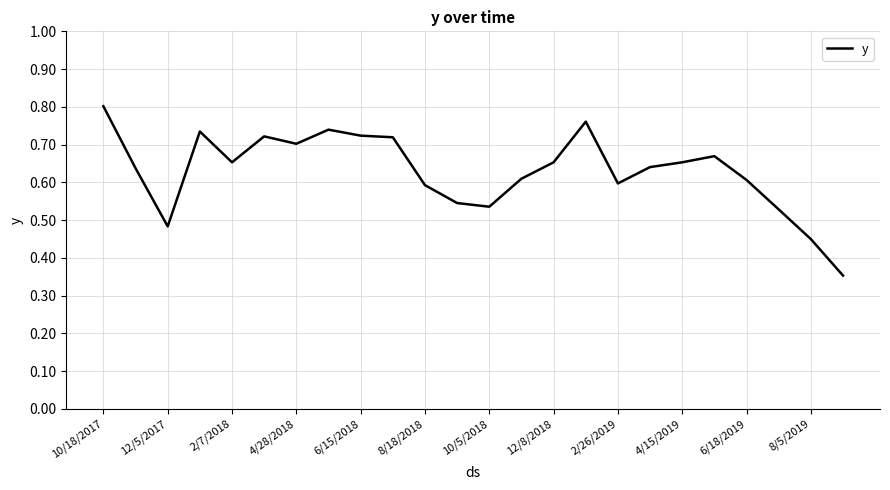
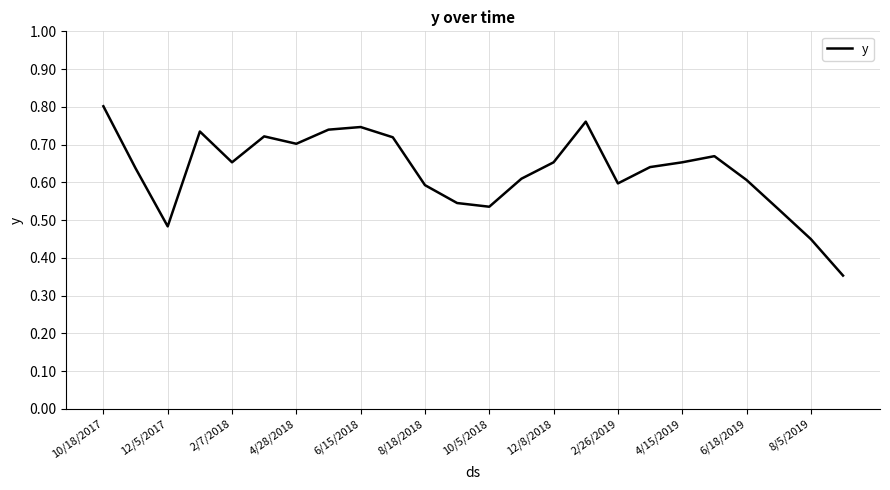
  {
    "10/18/2017": 0.80,
    "12/5/2017": 0.48,
    "2/7/2018": 0.65,
    "4/28/2018": 0.70,
-   "6/15/2018": 0.72,
+   "6/15/2018": 0.75,
    "8/18/2018": 0.59,
    "10/5/2018": 0.54,
    "12/8/2018": 0.65,
    "2/26/2019": 0.60,
    "4/15/2019": 0.65,
    "6/18/2019": 0.61,
    "8/5/2019": 0.45
  }
